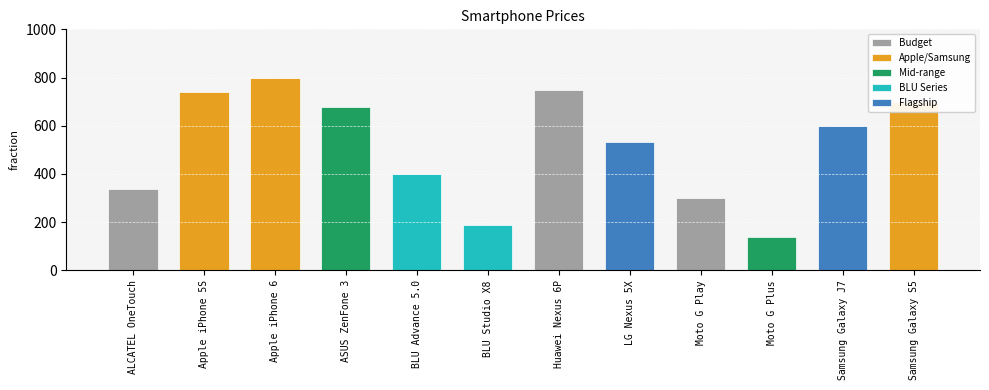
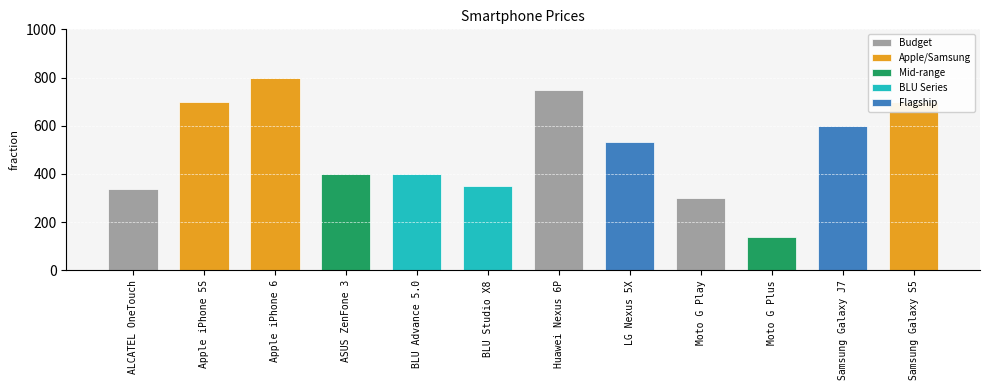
  {
    "ALCATEL OneTouch": 340,
-   "Apple iPhone 5S": 740,
+   "Apple iPhone 5S": 700,
    "Apple iPhone 6": 800,
-   "ASUS ZenFone 3": 680,
+   "ASUS ZenFone 3": 400,
    "BLU Advance 5.0": 400,
-   "BLU Studio X8": 190,
+   "BLU Studio X8": 350,
    "Huawei Nexus 6P": 750,
    "LG Nexus 5X": 530,
    "Moto G Play": 300,
    "Moto G Plus": 140,
    "Samsung Galaxy J7": 600
  }
